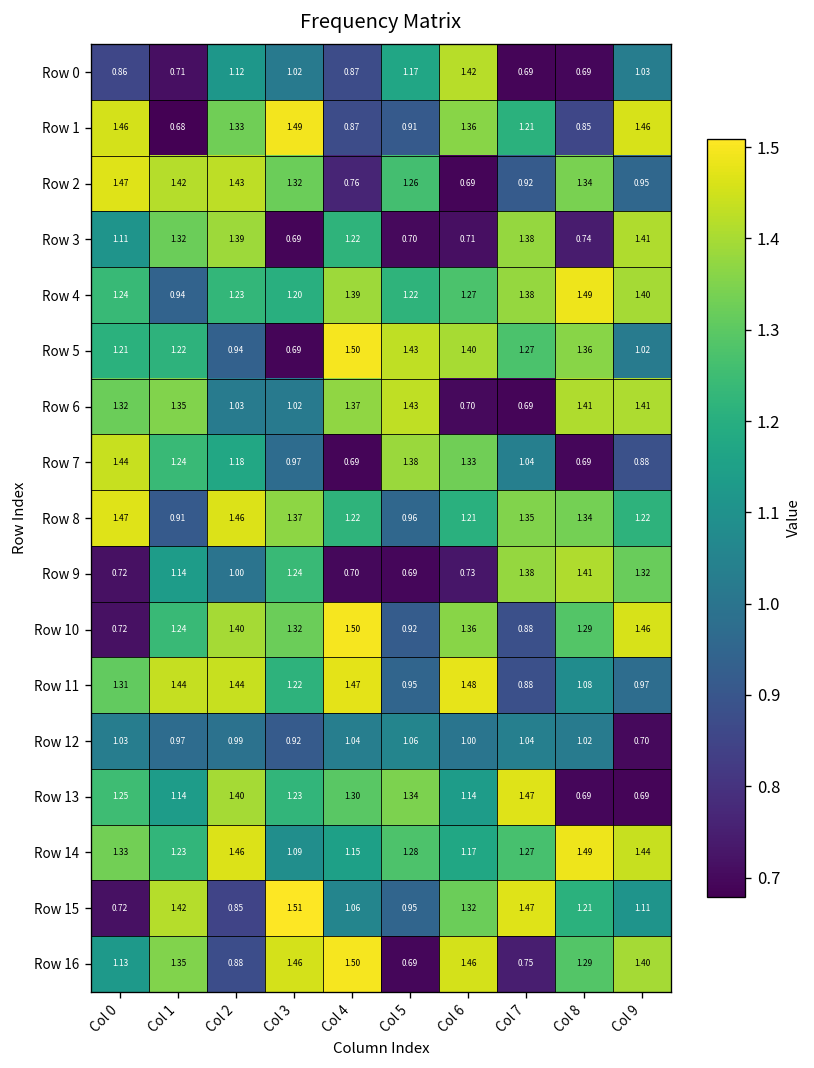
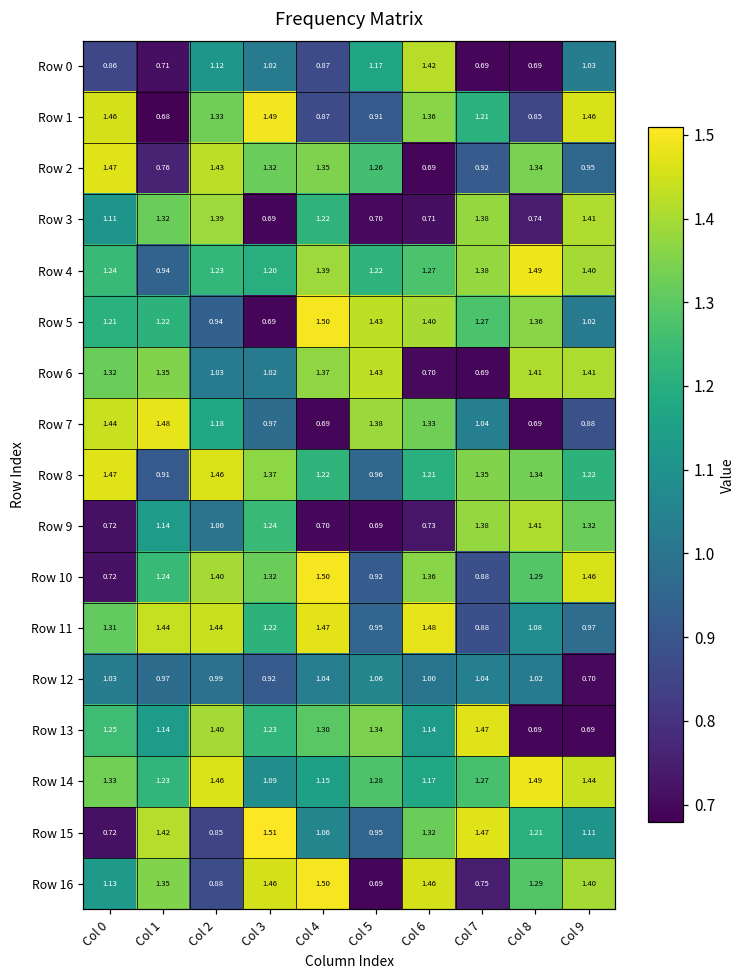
  {
    "Row 0": {
      "Col 0": 0.86,
      "Col 1": 0.71,
      "Col 2": 1.12,
      "Col 3": 1.02,
      "Col 4": 0.87,
      "Col 5": 1.17,
      "Col 6": 1.42,
      "Col 7": 0.69,
      "Col 8": 0.69,
      "Col 9": 1.03
    },
    "Row 1": {
      "Col 0": 1.46,
      "Col 1": 0.68,
      "Col 2": 1.33,
      "Col 3": 1.49,
      "Col 4": 0.87,
      "Col 5": 0.91,
      "Col 6": 1.36,
      "Col 7": 1.21,
      "Col 8": 0.85,
      "Col 9": 1.46
    },
    "Row 2": {
      "Col 0": 1.47,
-     "Col 1": 1.42,
+     "Col 1": 0.76,
      "Col 2": 1.43,
      "Col 3": 1.32,
-     "Col 4": 0.76,
+     "Col 4": 1.35,
      "Col 5": 1.26,
      "Col 6": 0.69,
      "Col 7": 0.92,
      "Col 8": 1.34,
      "Col 9": 0.95
    },
    "Row 3": {
      "Col 0": 1.11,
      "Col 1": 1.32,
      "Col 2": 1.39,
      "Col 3": 0.69,
      "Col 4": 1.22,
      "Col 5": 0.70,
      "Col 6": 0.71,
      "Col 7": 1.38,
      "Col 8": 0.74,
      "Col 9": 1.41
    },
    "Row 4": {
      "Col 0": 1.24,
      "Col 1": 0.94,
      "Col 2": 1.23,
      "Col 3": 1.20,
      "Col 4": 1.39,
      "Col 5": 1.22,
      "Col 6": 1.27,
      "Col 7": 1.38,
      "Col 8": 1.49,
      "Col 9": 1.40
    },
    "Row 5": {
      "Col 0": 1.21,
      "Col 1": 1.22,
      "Col 2": 0.94,
      "Col 3": 0.69,
      "Col 4": 1.50,
      "Col 5": 1.43,
      "Col 6": 1.40,
      "Col 7": 1.27,
      "Col 8": 1.36,
      "Col 9": 1.02
    },
    "Row 6": {
      "Col 0": 1.32,
      "Col 1": 1.35,
      "Col 2": 1.03,
      "Col 3": 1.02,
      "Col 4": 1.37,
      "Col 5": 1.43,
      "Col 6": 0.70,
      "Col 7": 0.69,
      "Col 8": 1.41,
      "Col 9": 1.41
    },
    "Row 7": {
      "Col 0": 1.44,
-     "Col 1": 1.24,
+     "Col 1": 1.48,
      "Col 2": 1.18,
      "Col 3": 0.97,
      "Col 4": 0.69,
      "Col 5": 1.38,
      "Col 6": 1.33,
      "Col 7": 1.04,
      "Col 8": 0.69,
      "Col 9": 0.88
    },
    "Row 8": {
      "Col 0": 1.47,
      "Col 1": 0.91,
      "Col 2": 1.46,
      "Col 3": 1.37,
      "Col 4": 1.22,
      "Col 5": 0.96,
      "Col 6": 1.21,
      "Col 7": 1.35,
      "Col 8": 1.34,
      "Col 9": 1.22
    },
    "Row 9": {
      "Col 0": 0.72,
      "Col 1": 1.14,
      "Col 2": 1.00,
      "Col 3": 1.24,
      "Col 4": 0.70,
      "Col 5": 0.69,
      "Col 6": 0.73,
      "Col 7": 1.38,
      "Col 8": 1.41,
      "Col 9": 1.32
    },
    "Row 10": {
      "Col 0": 0.72,
      "Col 1": 1.24,
      "Col 2": 1.40,
      "Col 3": 1.32,
      "Col 4": 1.50,
      "Col 5": 0.92,
      "Col 6": 1.36,
      "Col 7": 0.88,
      "Col 8": 1.29,
      "Col 9": 1.46
    },
    "Row 11": {
      "Col 0": 1.31,
      "Col 1": 1.44,
      "Col 2": 1.44,
      "Col 3": 1.22,
      "Col 4": 1.47,
      "Col 5": 0.95,
      "Col 6": 1.48,
      "Col 7": 0.88,
      "Col 8": 1.08,
      "Col 9": 0.97
    },
    "Row 12": {
      "Col 0": 1.03,
      "Col 1": 0.97,
      "Col 2": 0.99,
      "Col 3": 0.92,
      "Col 4": 1.04,
      "Col 5": 1.06,
      "Col 6": 1.00,
      "Col 7": 1.04,
      "Col 8": 1.02,
      "Col 9": 0.70
    },
    "Row 13": {
      "Col 0": 1.25,
      "Col 1": 1.14,
      "Col 2": 1.40,
      "Col 3": 1.23,
      "Col 4": 1.30,
      "Col 5": 1.34,
      "Col 6": 1.14,
      "Col 7": 1.47,
      "Col 8": 0.69,
      "Col 9": 0.69
    },
    "Row 14": {
      "Col 0": 1.33,
      "Col 1": 1.23,
      "Col 2": 1.46,
      "Col 3": 1.09,
      "Col 4": 1.15,
      "Col 5": 1.28,
      "Col 6": 1.17,
      "Col 7": 1.27,
      "Col 8": 1.49,
      "Col 9": 1.44
    },
    "Row 15": {
      "Col 0": 0.72,
      "Col 1": 1.42,
      "Col 2": 0.85,
      "Col 3": 1.51,
      "Col 4": 1.06,
      "Col 5": 0.95,
      "Col 6": 1.32,
      "Col 7": 1.47,
      "Col 8": 1.21,
      "Col 9": 1.11
    },
    "Row 16": {
      "Col 0": 1.13,
      "Col 1": 1.35,
      "Col 2": 0.88,
      "Col 3": 1.46,
      "Col 4": 1.50,
      "Col 5": 0.69,
      "Col 6": 1.46,
      "Col 7": 0.75,
      "Col 8": 1.29,
      "Col 9": 1.40
    }
  }
